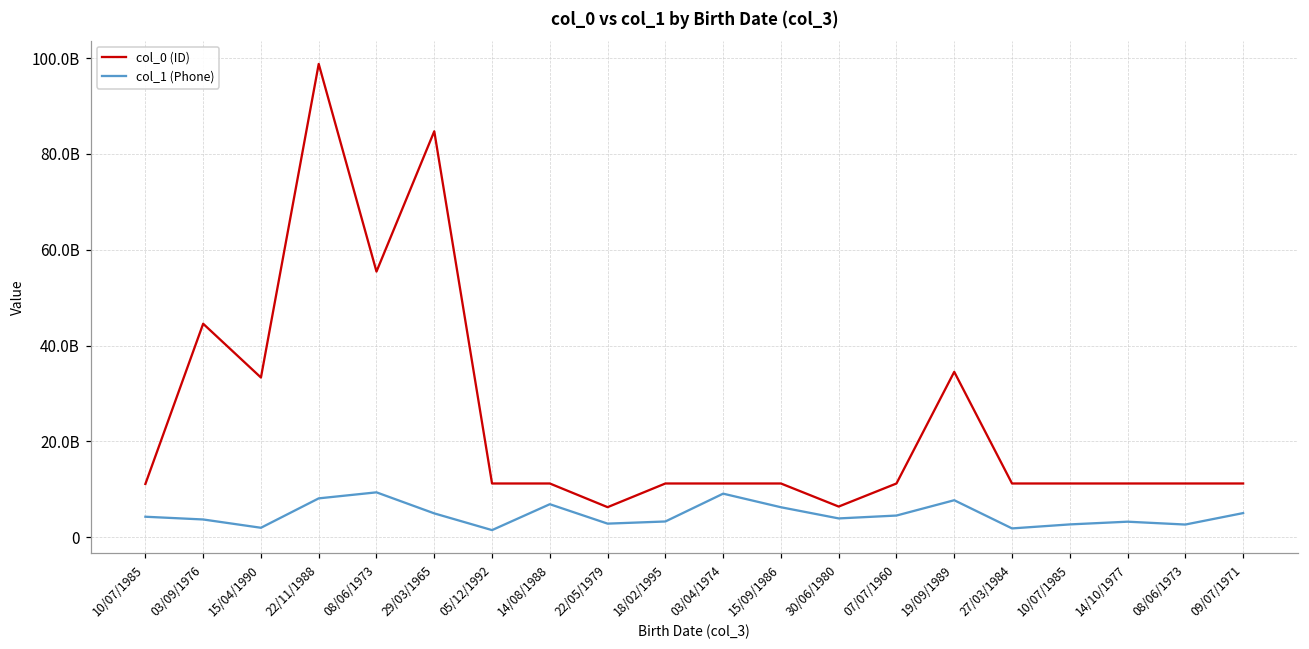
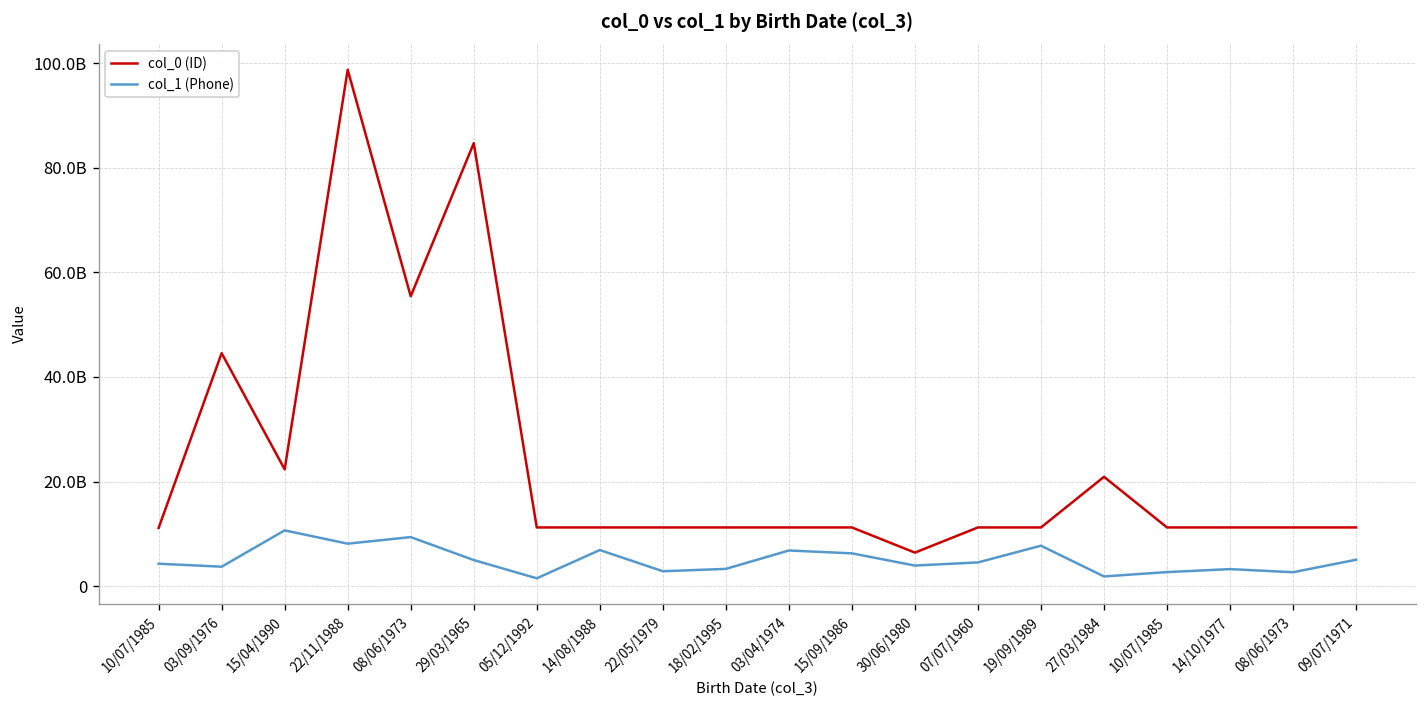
  {
    "col_0 (ID)": {
      "03/09/1976": 45000000000,
-     "15/04/1990": 33000000000,
+     "15/04/1990": 22000000000,
      "22/11/1988": 99000000000,
      "29/03/1965": 85000000000,
      "05/12/1992": 11000000000,
      "14/08/1988": 11000000000,
-     "22/05/1979": 6000000000,
+     "22/05/1979": 11000000000,
      "18/02/1995": 11000000000,
      "03/04/1974": 11000000000,
      "15/09/1986": 11000000000,
      "30/06/1980": 6000000000,
      "07/07/1960": 11000000000,
-     "19/09/1989": 35000000000,
-     "27/03/1984": 11000000000,
+     "19/09/1989": 11000000000,
+     "27/03/1984": 21000000000,
      "14/10/1977": 11000000000,
      "09/07/1971": 11000000000
    },
    "col_1 (Phone)": {
      "03/09/1976": 4000000000,
-     "15/04/1990": 2000000000,
+     "15/04/1990": 11000000000,
      "22/11/1988": 8000000000,
      "29/03/1965": 5000000000,
      "05/12/1992": 1000000000,
      "14/08/1988": 7000000000,
      "22/05/1979": 3000000000,
      "18/02/1995": 3000000000,
-     "03/04/1974": 9000000000,
+     "03/04/1974": 7000000000,
      "15/09/1986": 6000000000,
      "30/06/1980": 4000000000,
      "07/07/1960": 5000000000,
      "19/09/1989": 8000000000,
      "27/03/1984": 2000000000,
      "14/10/1977": 3000000000,
      "09/07/1971": 5000000000
    }
  }
